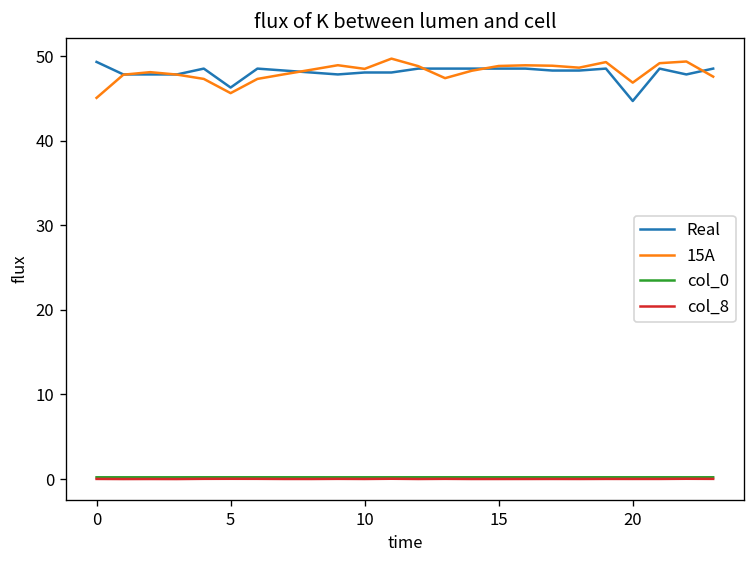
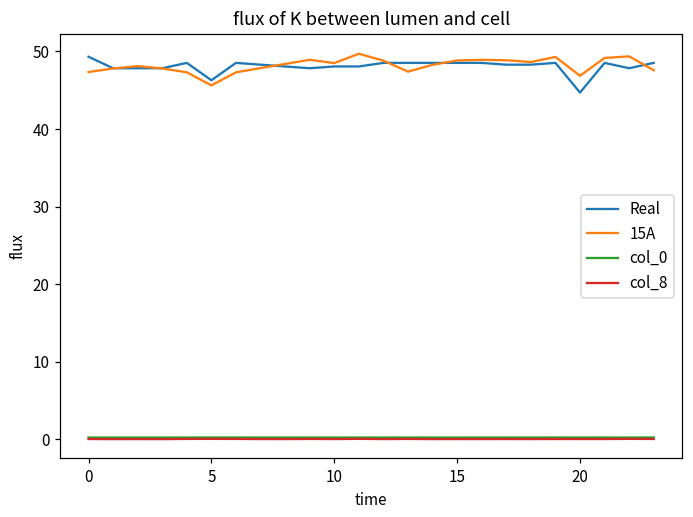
  {
    "Real": {
      "0": 49,
      "5": 46,
      "10": 48,
      "20": 45
    },
    "15A": {
-     "0": 45,
+     "0": 47,
      "5": 46,
      "10": 49,
      "20": 47
    }
  }
